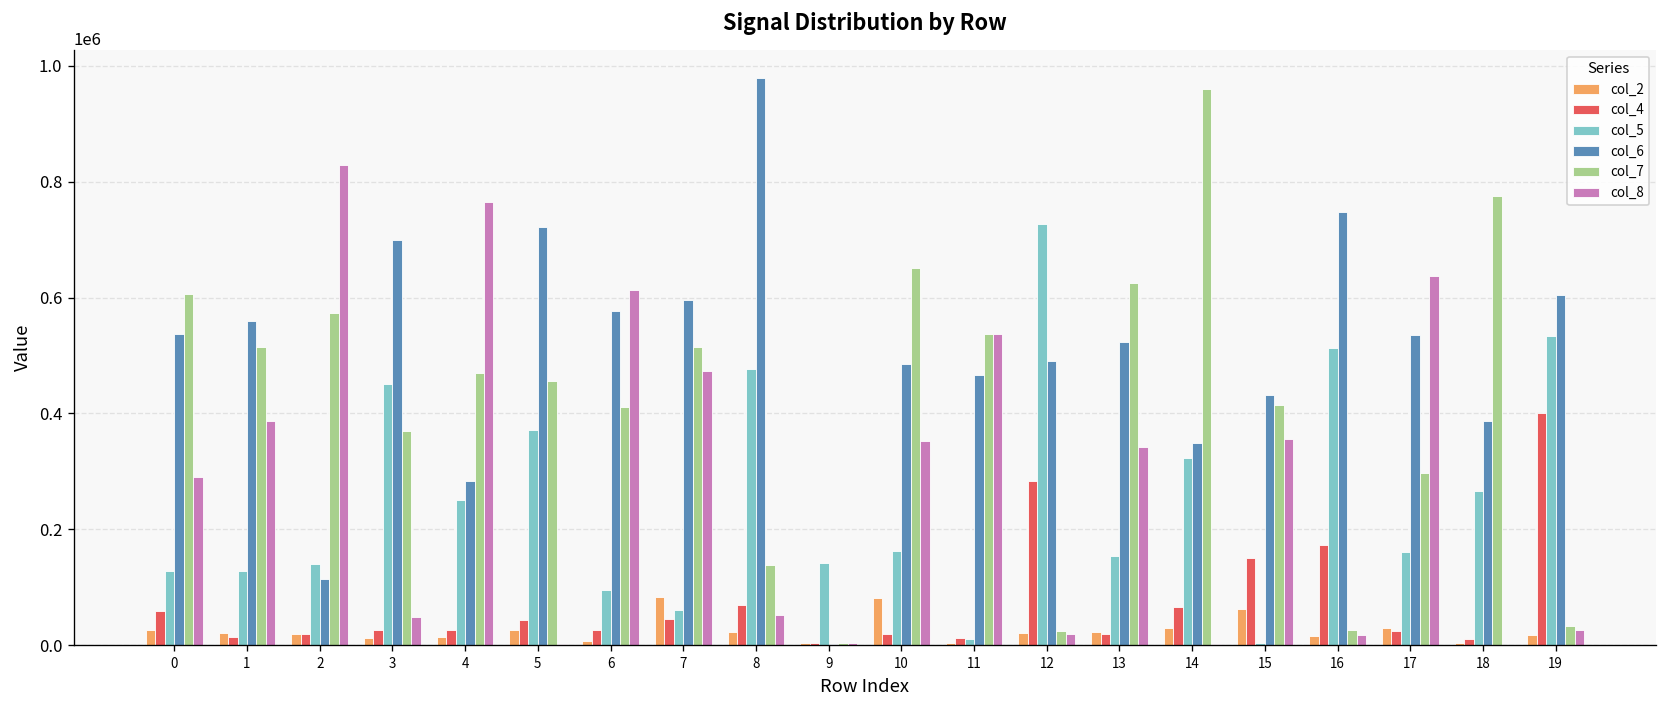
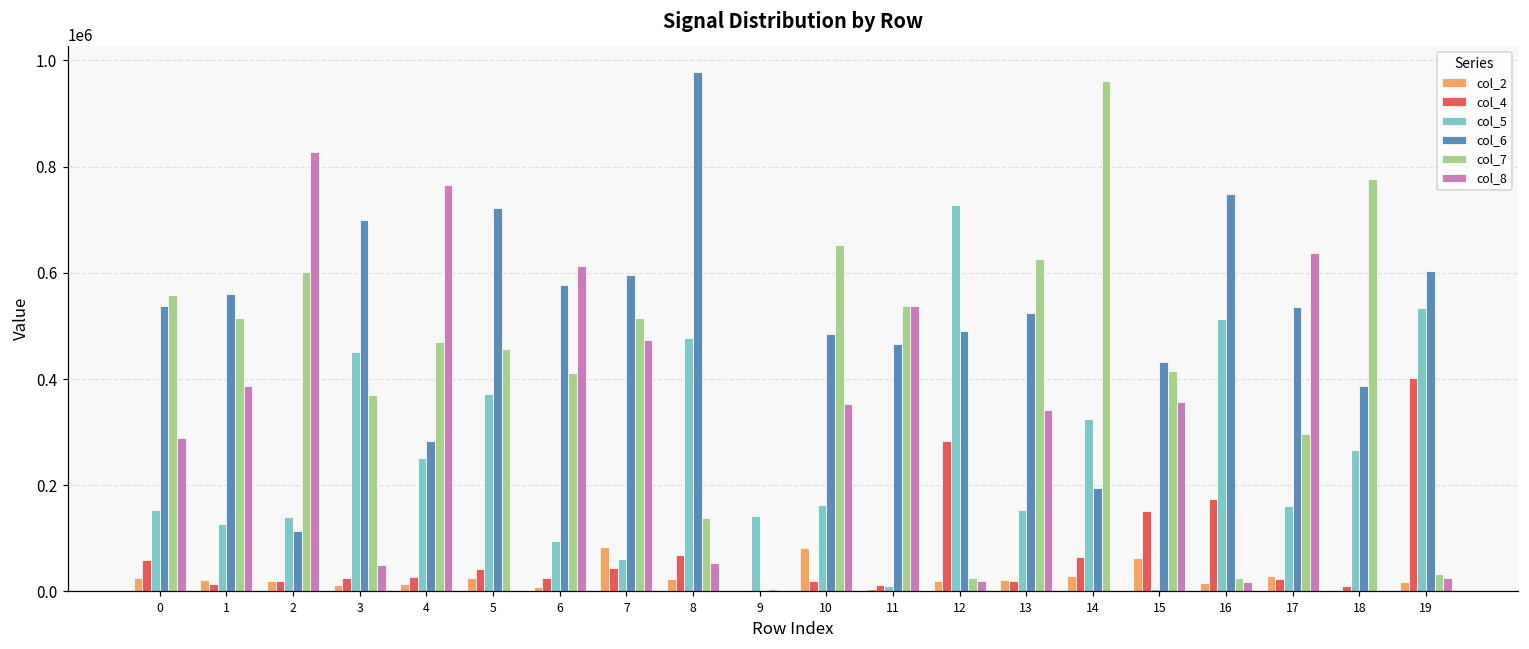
  {
    "col_2": {
      "0": 30000,
      "1": 20000,
      "2": 20000,
      "3": 10000,
      "4": 10000,
      "5": 30000,
      "6": 10000,
      "7": 80000,
      "8": 20000,
      "10": 80000,
      "12": 20000,
      "13": 20000,
      "14": 30000,
      "15": 60000,
      "16": 20000,
      "17": 30000,
      "19": 20000
    },
    "col_4": {
      "0": 60000,
      "1": 10000,
      "2": 20000,
      "3": 30000,
      "4": 30000,
      "5": 40000,
      "6": 30000,
      "7": 40000,
      "8": 70000,
      "10": 20000,
      "11": 10000,
      "12": 280000,
      "13": 20000,
      "14": 70000,
      "15": 150000,
      "16": 170000,
      "17": 20000,
      "18": 10000,
      "19": 400000
    },
    "col_5": {
-     "0": 130000,
+     "0": 150000,
      "1": 130000,
      "2": 140000,
      "3": 450000,
      "4": 250000,
      "5": 370000,
      "6": 100000,
      "7": 60000,
      "8": 480000,
      "9": 140000,
      "10": 160000,
      "11": 10000,
      "12": 730000,
      "13": 150000,
      "14": 320000,
      "16": 510000,
      "17": 160000,
      "18": 270000,
      "19": 530000
    },
    "col_6": {
      "0": 540000,
      "1": 560000,
      "2": 110000,
      "3": 700000,
      "4": 280000,
      "5": 720000,
      "6": 580000,
      "7": 600000,
      "8": 980000,
      "10": 490000,
      "11": 470000,
      "12": 490000,
      "13": 520000,
-     "14": 350000,
+     "14": 190000,
      "15": 430000,
      "16": 750000,
      "17": 540000,
      "18": 390000,
      "19": 600000
    },
    "col_7": {
-     "0": 610000,
+     "0": 560000,
      "1": 510000,
-     "2": 570000,
+     "2": 600000,
      "3": 370000,
      "4": 470000,
      "5": 460000,
      "6": 410000,
      "7": 520000,
      "8": 140000,
      "10": 650000,
      "11": 540000,
      "12": 20000,
      "13": 630000,
      "14": 960000,
      "15": 410000,
      "16": 30000,
      "17": 300000,
      "18": 780000,
      "19": 30000
    },
    "col_8": {
      "0": 290000,
      "1": 390000,
      "2": 830000,
      "3": 50000,
      "4": 760000,
      "6": 610000,
      "7": 470000,
      "8": 50000,
      "10": 350000,
      "11": 540000,
      "12": 20000,
      "13": 340000,
      "15": 360000,
      "16": 20000,
      "17": 640000,
      "19": 30000
    }
  }
